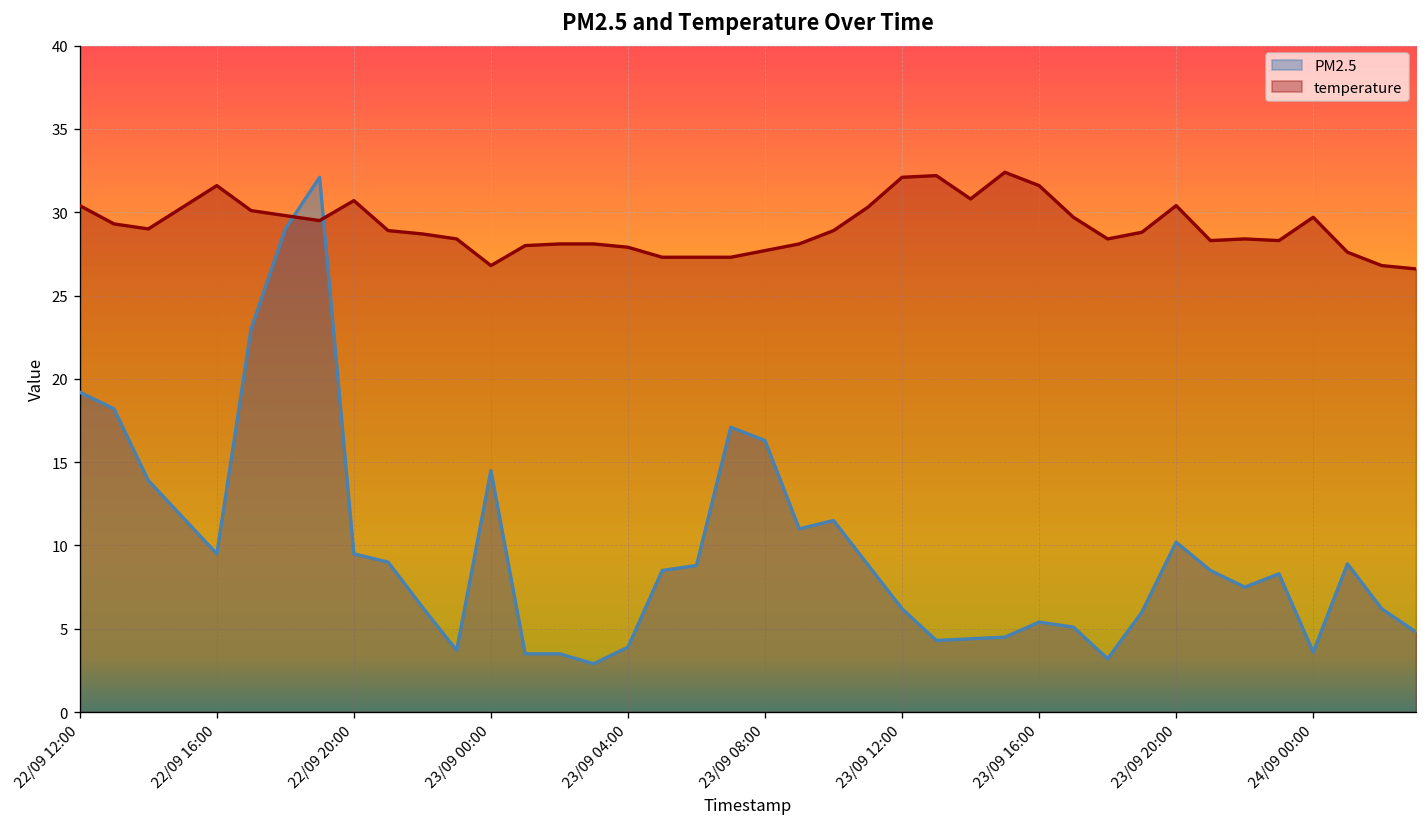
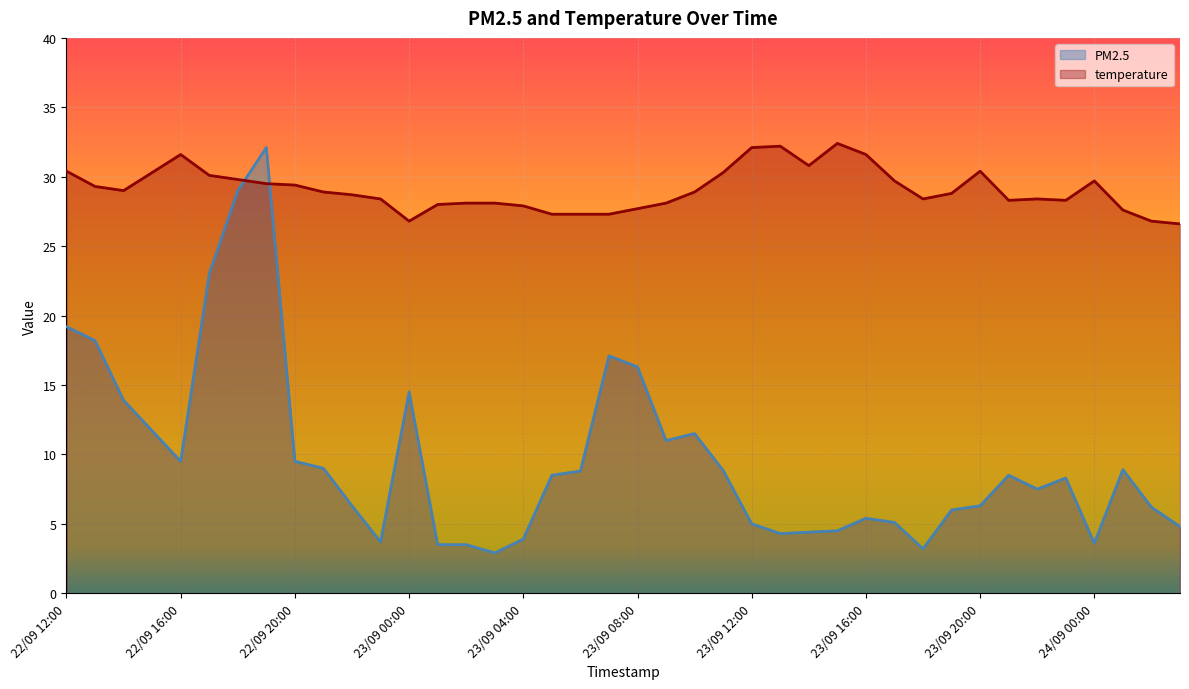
  {
    "PM2.5": {
      "22/09 12:00": 19.2,
      "22/09 16:00": 9.5,
      "22/09 20:00": 9.5,
      "23/09 00:00": 14.5,
      "23/09 04:00": 3.9,
      "23/09 08:00": 16.3,
-     "23/09 12:00": 6.2,
+     "23/09 12:00": 5.0,
      "23/09 16:00": 5.4,
-     "23/09 20:00": 10.2,
+     "23/09 20:00": 6.3,
      "24/09 00:00": 3.6
    },
    "temperature": {
      "22/09 12:00": 30.4,
      "22/09 16:00": 31.6,
-     "22/09 20:00": 30.7,
+     "22/09 20:00": 29.4,
      "23/09 00:00": 26.8,
      "23/09 04:00": 27.9,
      "23/09 08:00": 27.7,
      "23/09 12:00": 32.1,
      "23/09 16:00": 31.6,
      "23/09 20:00": 30.4,
      "24/09 00:00": 29.7
    }
  }
